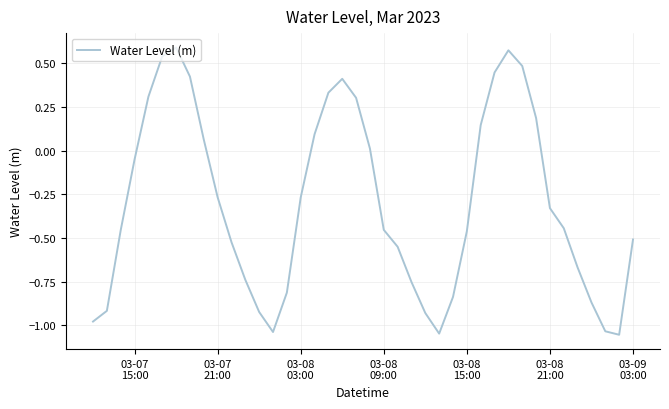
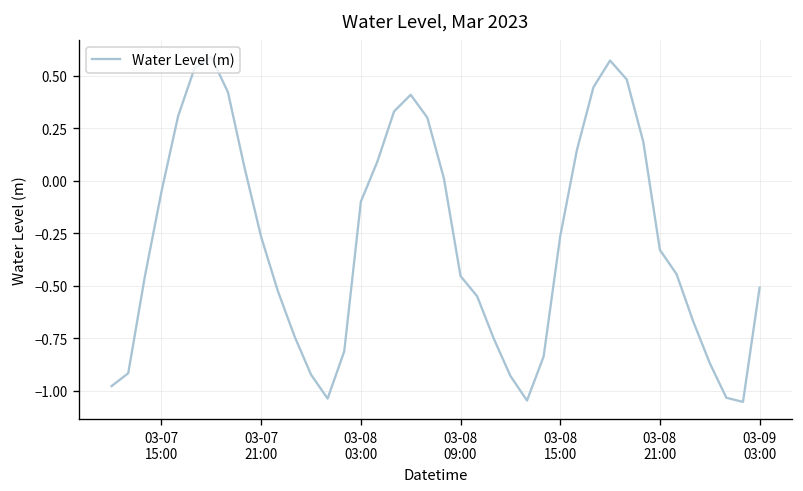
  {
    "03-07 15:00": -0.05,
    "03-07 21:00": -0.27,
-   "03-08 03:00": -0.27,
+   "03-08 03:00": -0.10,
    "03-08 09:00": -0.45,
-   "03-08 15:00": -0.46,
+   "03-08 15:00": -0.26,
    "03-08 21:00": -0.33,
    "03-09 03:00": -0.51
  }
